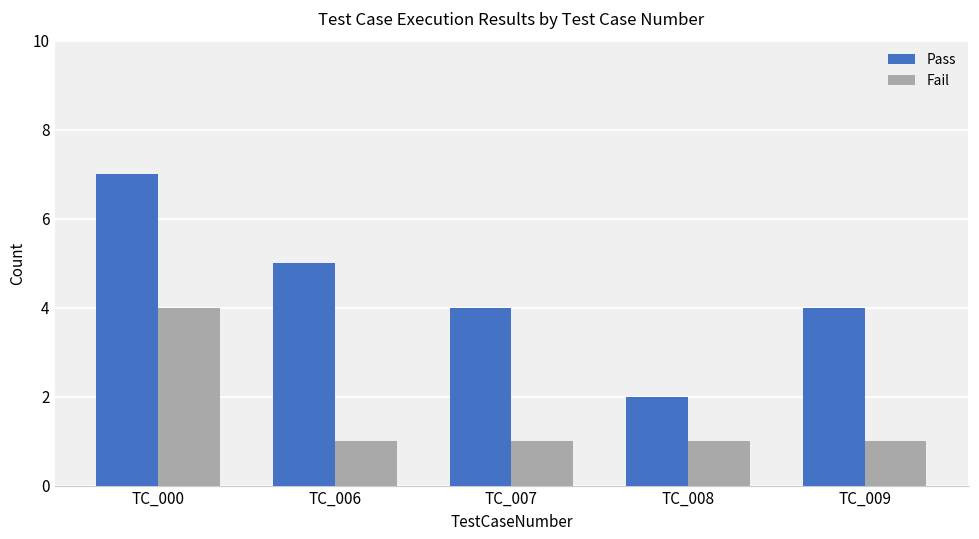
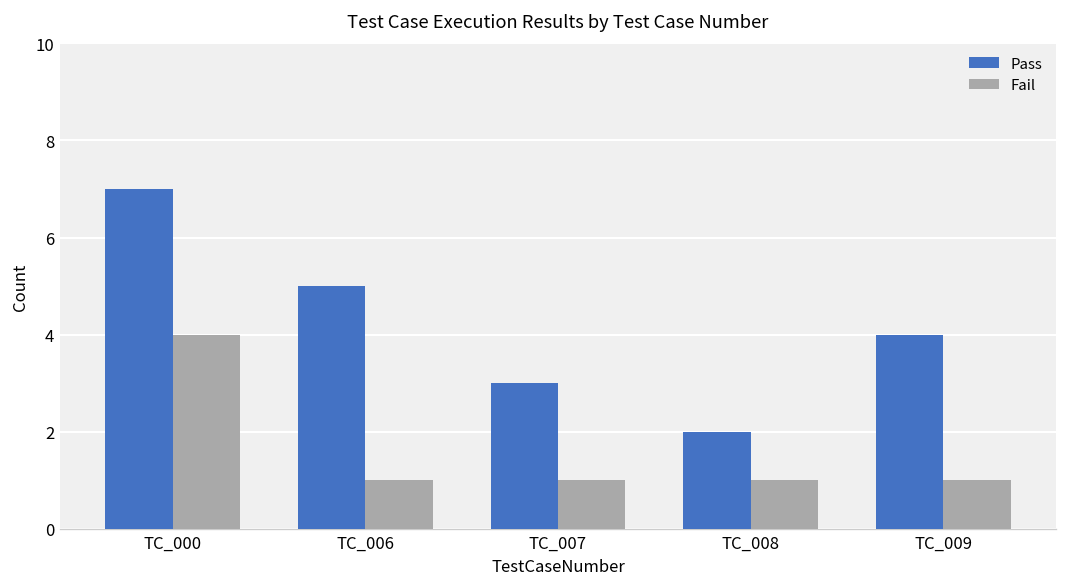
  {
    "Pass": {
      "TC_000": 7,
      "TC_006": 5,
-     "TC_007": 4,
+     "TC_007": 3,
      "TC_008": 2,
      "TC_009": 4
    },
    "Fail": {
      "TC_000": 4,
      "TC_006": 1,
      "TC_007": 1,
      "TC_008": 1,
      "TC_009": 1
    }
  }
